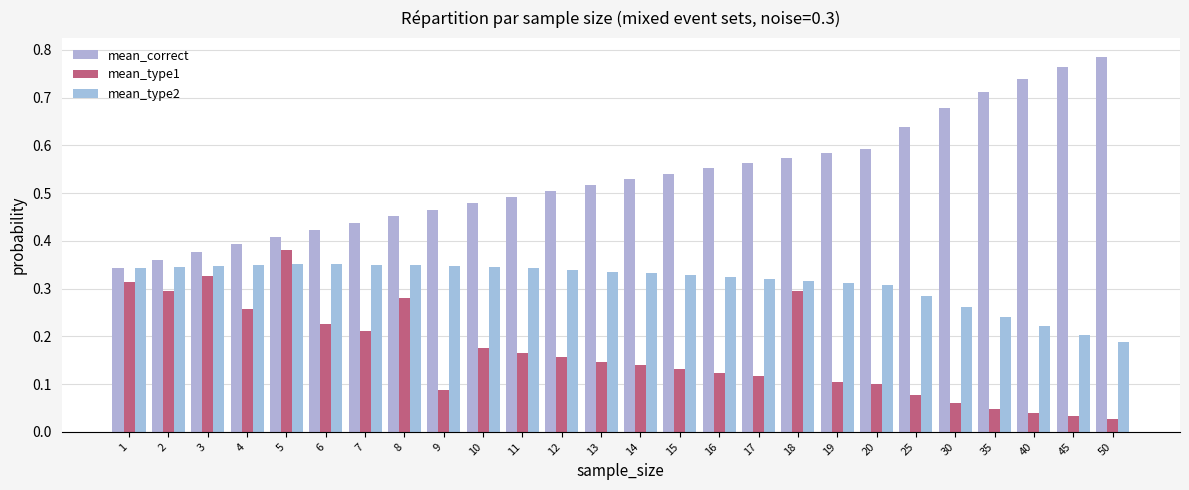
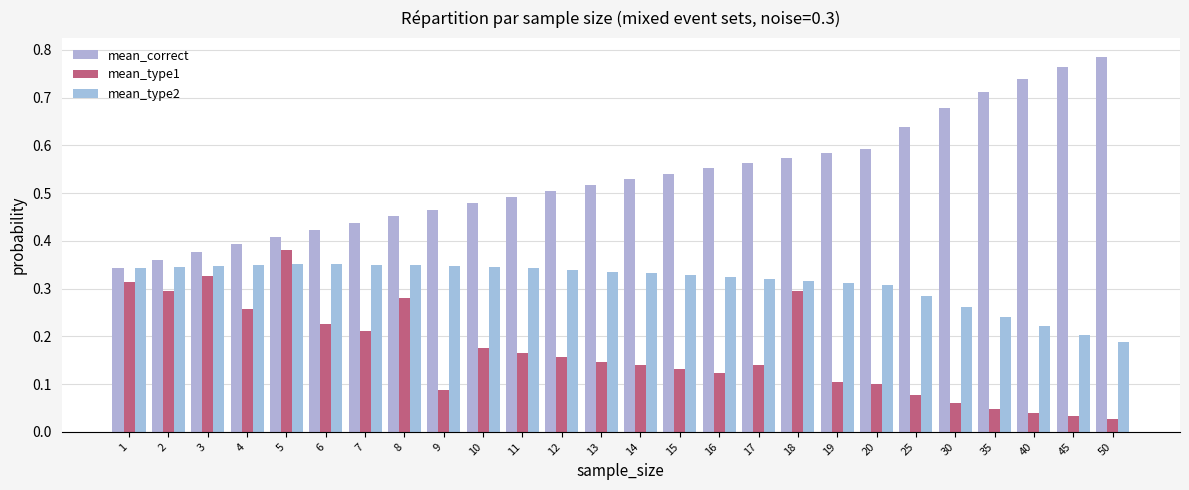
  {
    "mean_type1": {
      "1": 0.31,
      "2": 0.29,
      "3": 0.33,
      "4": 0.26,
      "5": 0.38,
      "6": 0.23,
      "7": 0.21,
      "8": 0.28,
      "9": 0.09,
      "10": 0.18,
      "11": 0.17,
      "12": 0.16,
      "13": 0.15,
      "14": 0.14,
      "15": 0.13,
      "16": 0.12,
-     "17": 0.12,
+     "17": 0.14,
      "18": 0.29,
      "19": 0.11,
      "20": 0.10,
      "25": 0.08,
      "30": 0.06,
      "35": 0.05,
      "40": 0.04,
      "45": 0.03,
      "50": 0.03
    }
  }
